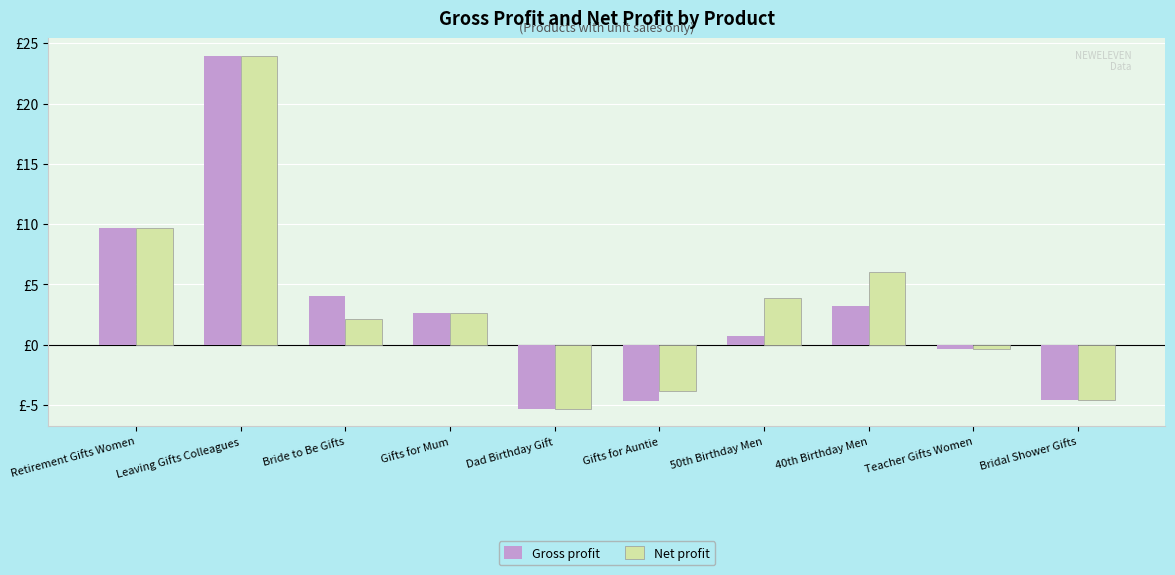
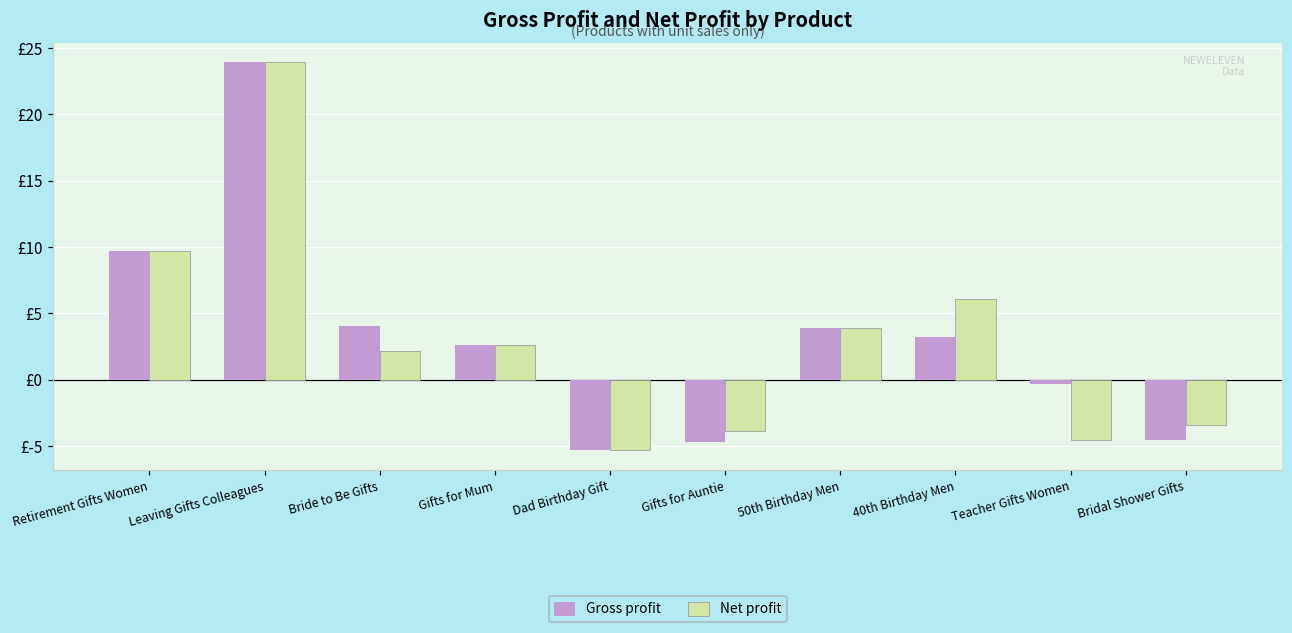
  {
    "Gross profit": {
      "Retirement Gifts Women": "£9.7",
      "Leaving Gifts Colleagues": "£24.0",
      "Bride to Be Gifts": "£4.0",
      "Gifts for Mum": "£2.6",
      "Dad Birthday Gift": "£-5.3",
      "Gifts for Auntie": "£-4.7",
-     "50th Birthday Men": "£0.7",
+     "50th Birthday Men": "£3.9",
      "40th Birthday Men": "£3.2",
      "Teacher Gifts Women": "£-0.3",
      "Bridal Shower Gifts": "£-4.6"
    },
    "Net profit": {
      "Retirement Gifts Women": "£9.7",
      "Leaving Gifts Colleagues": "£24.0",
      "Bride to Be Gifts": "£2.1",
      "Gifts for Mum": "£2.6",
      "Dad Birthday Gift": "£-5.3",
      "Gifts for Auntie": "£-3.9",
      "50th Birthday Men": "£3.9",
      "40th Birthday Men": "£6.1",
-     "Teacher Gifts Women": "£-0.3",
-     "Bridal Shower Gifts": "£-4.6"
+     "Teacher Gifts Women": "£-4.5",
+     "Bridal Shower Gifts": "£-3.4"
    }
  }
